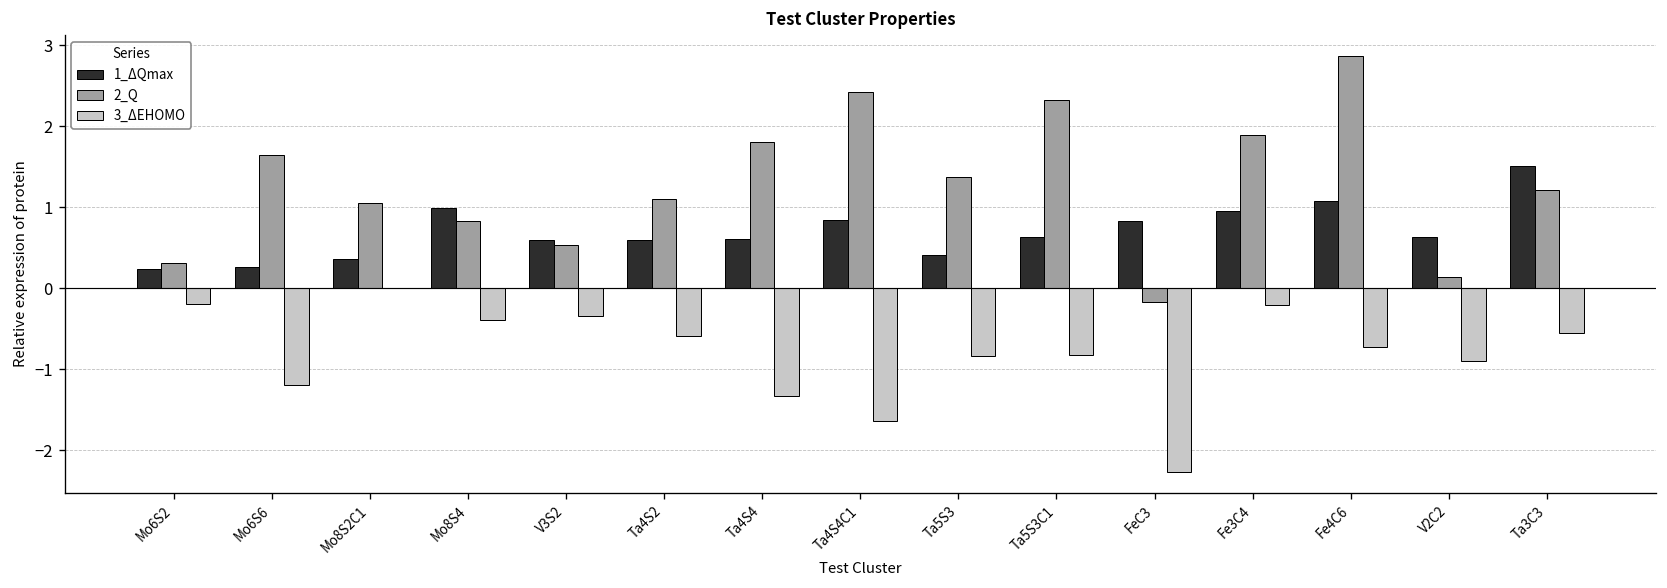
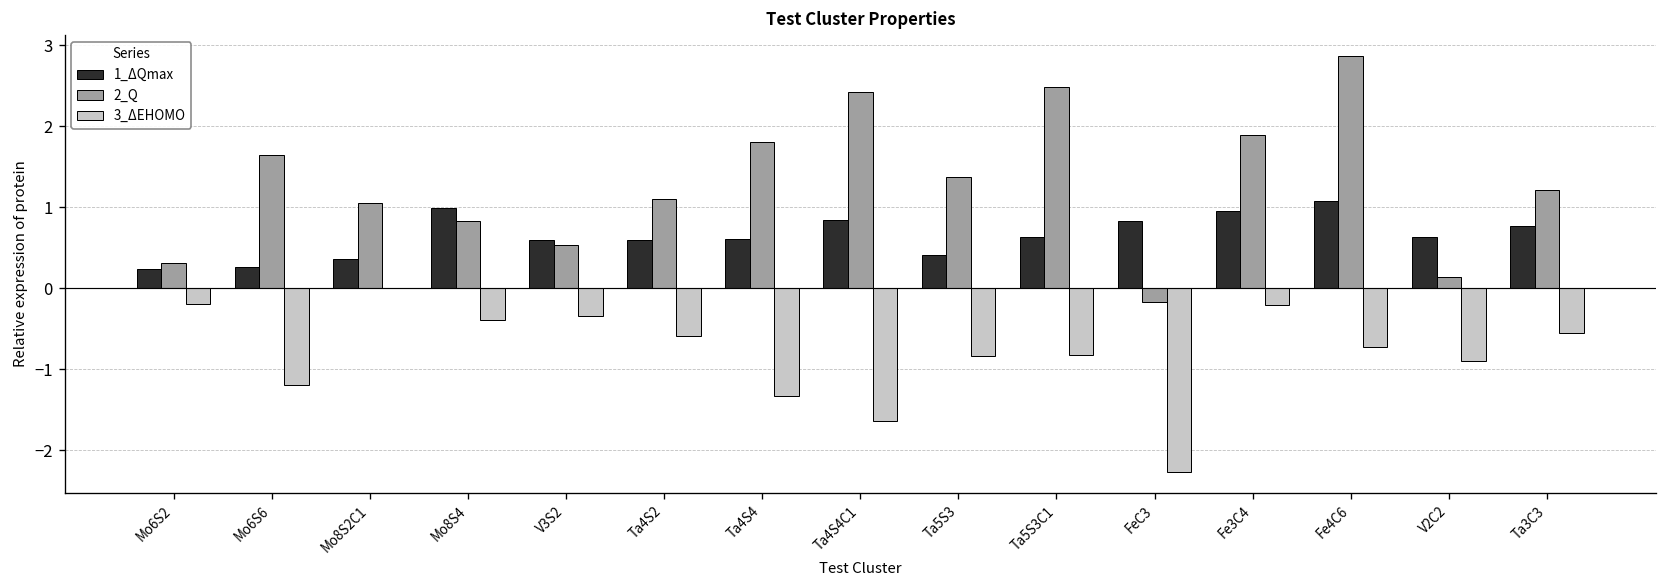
  {
    "1_ΔQmax": {
      "Mo6S2": 0.2,
      "Mo6S6": 0.3,
      "Mo8S2C1": 0.4,
      "Mo8S4": 1.0,
      "V3S2": 0.6,
      "Ta4S2": 0.6,
      "Ta4S4": 0.6,
      "Ta4S4C1": 0.8,
      "Ta5S3": 0.4,
      "Ta5S3C1": 0.6,
      "FeC3": 0.8,
      "Fe3C4": 1.0,
      "Fe4C6": 1.1,
      "V2C2": 0.6,
-     "Ta3C3": 1.5
+     "Ta3C3": 0.8
    },
    "2_Q": {
      "Mo6S2": 0.3,
      "Mo6S6": 1.6,
      "Mo8S2C1": 1.0,
      "Mo8S4": 0.8,
      "V3S2": 0.5,
      "Ta4S2": 1.1,
      "Ta4S4": 1.8,
      "Ta4S4C1": 2.4,
      "Ta5S3": 1.4,
-     "Ta5S3C1": 2.3,
+     "Ta5S3C1": 2.5,
      "FeC3": -0.2,
      "Fe3C4": 1.9,
      "Fe4C6": 2.9,
      "V2C2": 0.1,
      "Ta3C3": 1.2
    },
    "3_ΔEHOMO": {
      "Mo6S2": -0.2,
      "Mo6S6": -1.2,
      "Mo8S4": -0.4,
      "V3S2": -0.3,
      "Ta4S2": -0.6,
      "Ta4S4": -1.3,
      "Ta4S4C1": -1.6,
      "Ta5S3": -0.8,
      "Ta5S3C1": -0.8,
      "FeC3": -2.3,
      "Fe3C4": -0.2,
      "Fe4C6": -0.7,
      "V2C2": -0.9,
      "Ta3C3": -0.5
    }
  }
